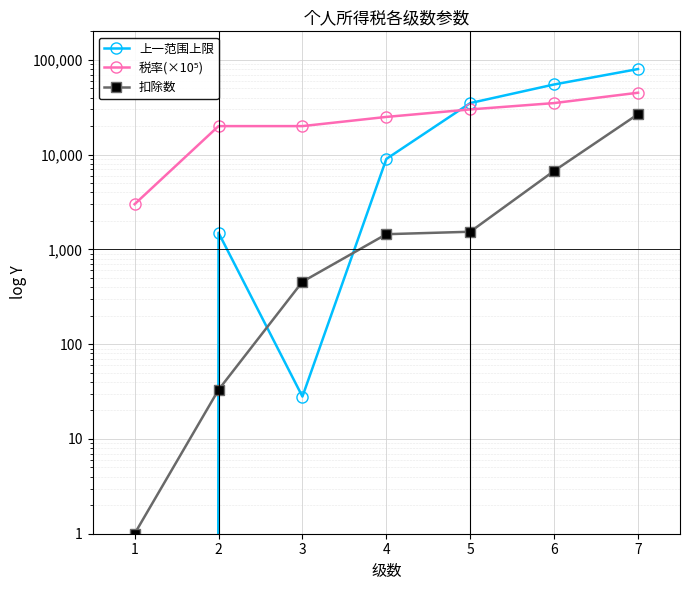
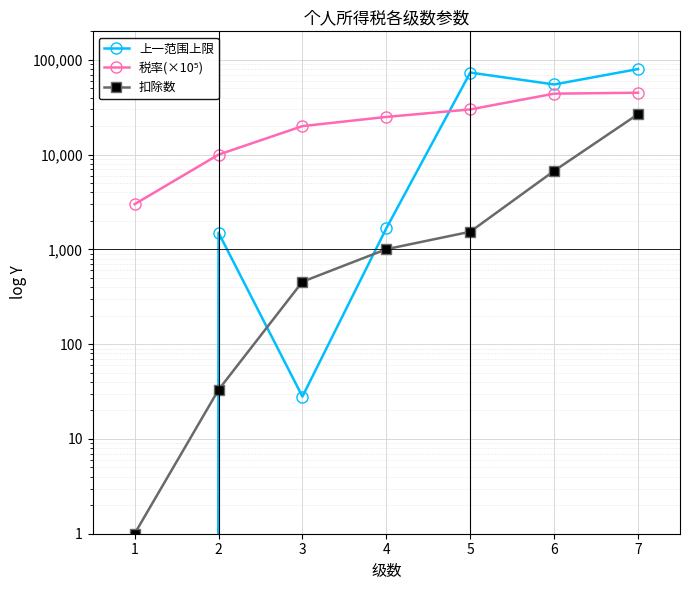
  {
    "上一范围上限": {
      "2": "1,500",
      "3": "28",
-     "4": "9,000",
-     "5": "35,000",
+     "4": "1,700",
+     "5": "70,000",
      "6": "60,000",
      "7": "80,000"
    },
    "税率(×10⁵)": {
      "1": "3,000",
-     "2": "20,000",
+     "2": "10,000",
      "3": "20,000",
      "4": "25,000",
      "5": "30,000",
-     "6": "35,000",
+     "6": "40,000",
      "7": "50,000"
    },
    "扣除数": {
      "1": "1",
      "2": "33",
      "3": "500",
-     "4": "1,400",
+     "4": "1,000",
      "5": "1,500",
      "6": "7,000",
      "7": "27,000"
    }
  }
